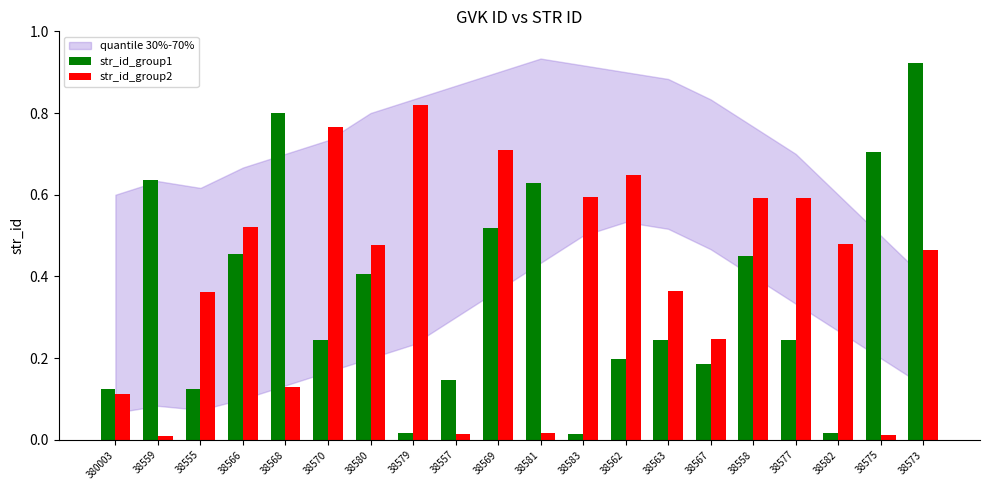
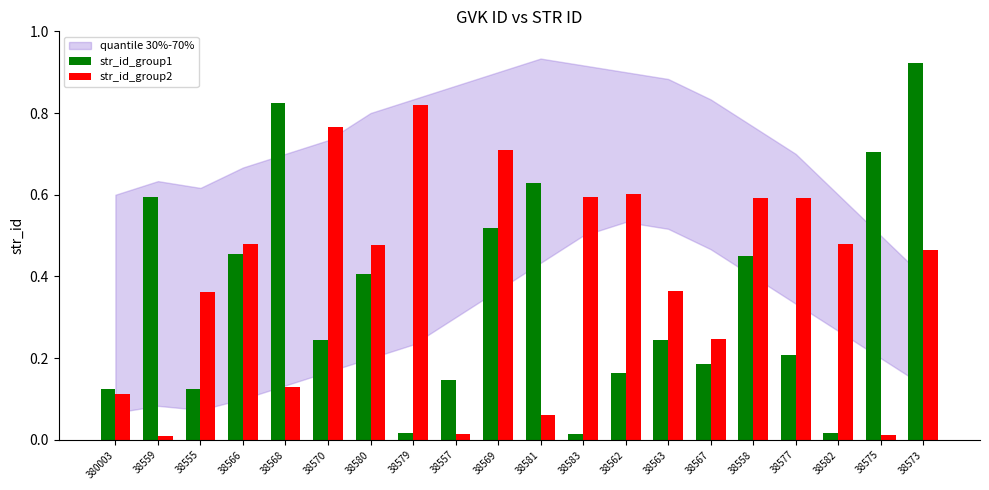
  {
    "str_id_group1": {
      "380003": 0.12,
-     "38559": 0.64,
+     "38559": 0.59,
      "38555": 0.12,
      "38566": 0.45,
-     "38568": 0.80,
+     "38568": 0.82,
      "38570": 0.24,
      "38580": 0.41,
      "38579": 0.02,
      "38557": 0.15,
      "38569": 0.52,
      "38581": 0.63,
      "38583": 0.01,
-     "38562": 0.20,
+     "38562": 0.16,
      "38563": 0.25,
      "38567": 0.19,
      "38558": 0.45,
-     "38577": 0.25,
+     "38577": 0.21,
      "38582": 0.02,
      "38575": 0.70,
      "38573": 0.92
    },
    "str_id_group2": {
      "380003": 0.11,
      "38559": 0.01,
      "38555": 0.36,
-     "38566": 0.52,
+     "38566": 0.48,
      "38568": 0.13,
      "38570": 0.77,
      "38580": 0.48,
      "38579": 0.82,
      "38557": 0.01,
      "38569": 0.71,
-     "38581": 0.02,
+     "38581": 0.06,
      "38583": 0.59,
-     "38562": 0.65,
+     "38562": 0.60,
      "38563": 0.36,
      "38567": 0.25,
      "38558": 0.59,
      "38577": 0.59,
      "38582": 0.48,
      "38575": 0.01,
      "38573": 0.47
    }
  }
